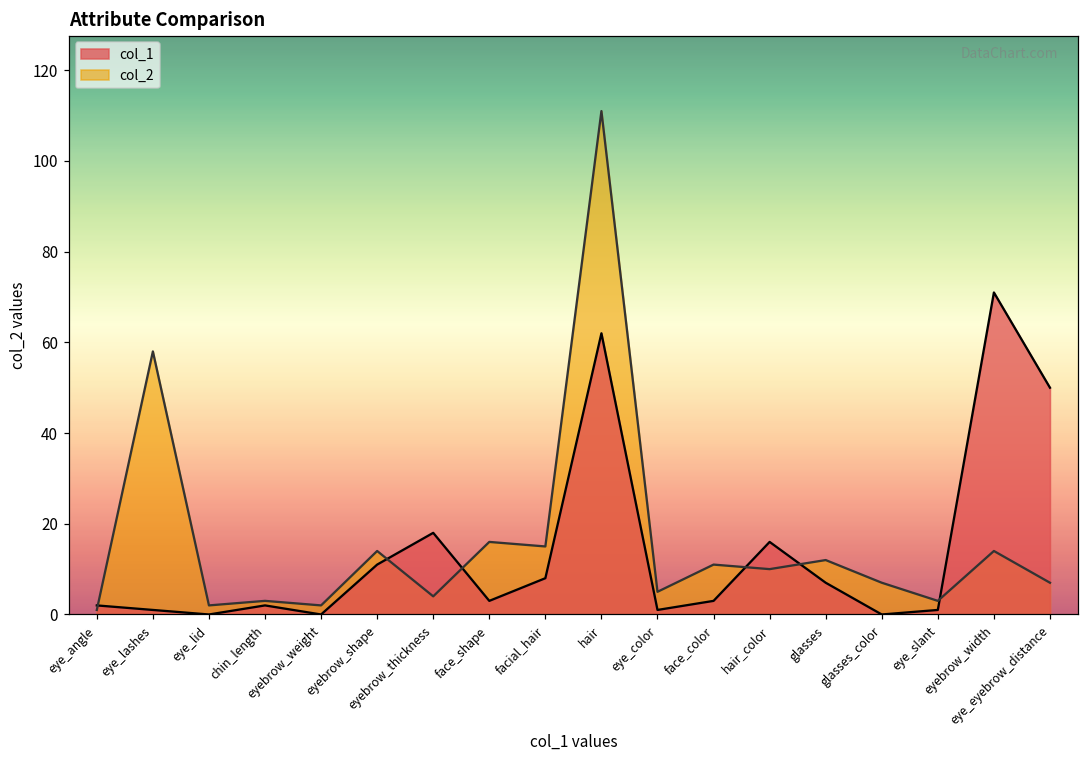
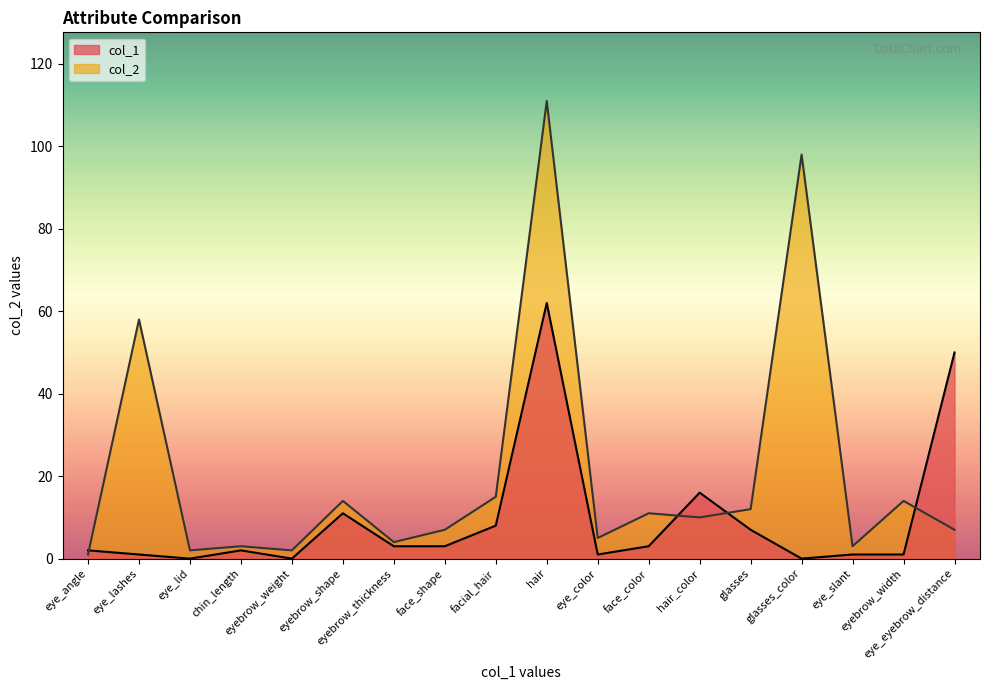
  {
    "col_1": {
      "eye_angle": 2,
      "eye_lashes": 1,
      "eye_lid": 0,
      "chin_length": 2,
      "eyebrow_weight": 0,
      "eyebrow_shape": 11,
-     "eyebrow_thickness": 18,
+     "eyebrow_thickness": 3,
      "face_shape": 3,
      "facial_hair": 8,
      "hair": 62,
      "eye_color": 1,
      "face_color": 3,
      "hair_color": 16,
      "glasses": 7,
      "glasses_color": 0,
      "eye_slant": 1,
-     "eyebrow_width": 71,
+     "eyebrow_width": 1,
      "eye_eyebrow_distance": 50
    },
    "col_2": {
      "eye_angle": 1,
      "eye_lashes": 58,
      "eye_lid": 2,
      "chin_length": 3,
      "eyebrow_weight": 2,
      "eyebrow_shape": 14,
      "eyebrow_thickness": 4,
-     "face_shape": 16,
+     "face_shape": 7,
      "facial_hair": 15,
      "hair": 111,
      "eye_color": 5,
      "face_color": 11,
      "hair_color": 10,
      "glasses": 12,
-     "glasses_color": 7,
+     "glasses_color": 98,
      "eye_slant": 3,
      "eyebrow_width": 14,
      "eye_eyebrow_distance": 7
    }
  }
